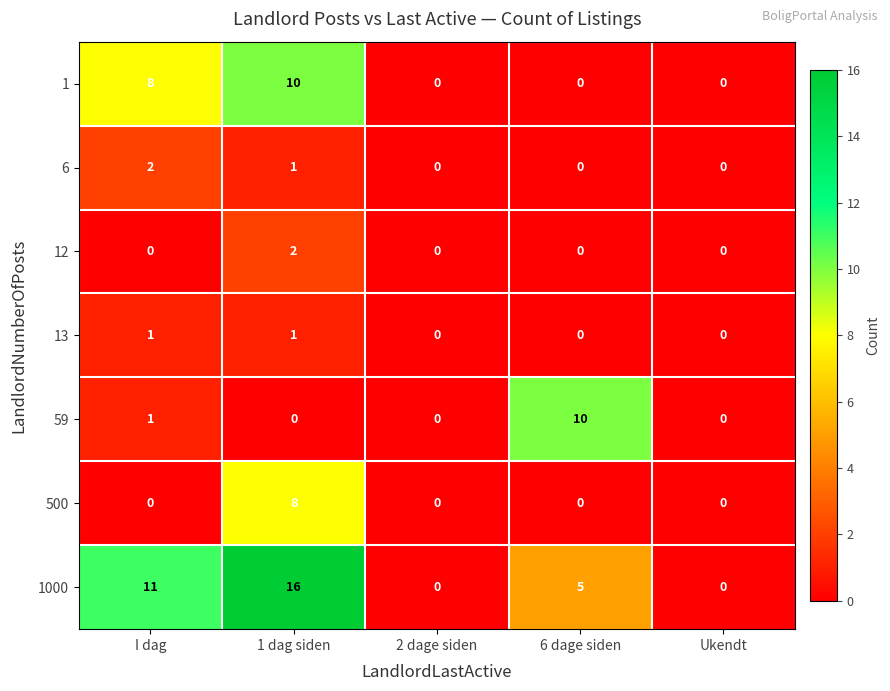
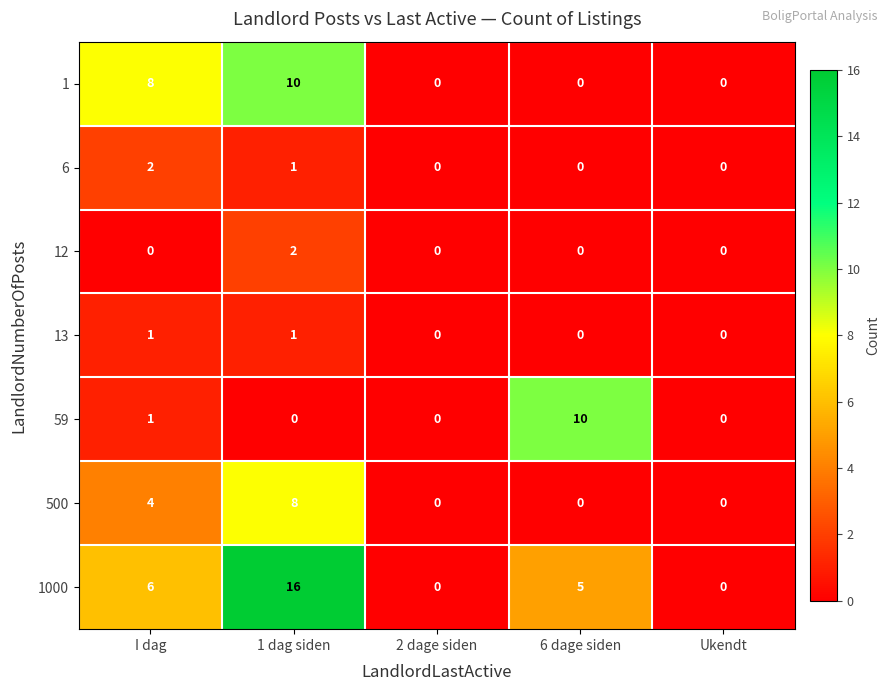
  {
    "1": {
      "I dag": 8,
      "1 dag siden": 10,
      "2 dage siden": 0,
      "6 dage siden": 0,
      "Ukendt": 0
    },
    "6": {
      "I dag": 2,
      "1 dag siden": 1,
      "2 dage siden": 0,
      "6 dage siden": 0,
      "Ukendt": 0
    },
    "12": {
      "I dag": 0,
      "1 dag siden": 2,
      "2 dage siden": 0,
      "6 dage siden": 0,
      "Ukendt": 0
    },
    "13": {
      "I dag": 1,
      "1 dag siden": 1,
      "2 dage siden": 0,
      "6 dage siden": 0,
      "Ukendt": 0
    },
    "59": {
      "I dag": 1,
      "1 dag siden": 0,
      "2 dage siden": 0,
      "6 dage siden": 10,
      "Ukendt": 0
    },
    "500": {
-     "I dag": 0,
+     "I dag": 4,
      "1 dag siden": 8,
      "2 dage siden": 0,
      "6 dage siden": 0,
      "Ukendt": 0
    },
    "1000": {
-     "I dag": 11,
+     "I dag": 6,
      "1 dag siden": 16,
      "2 dage siden": 0,
      "6 dage siden": 5,
      "Ukendt": 0
    }
  }
